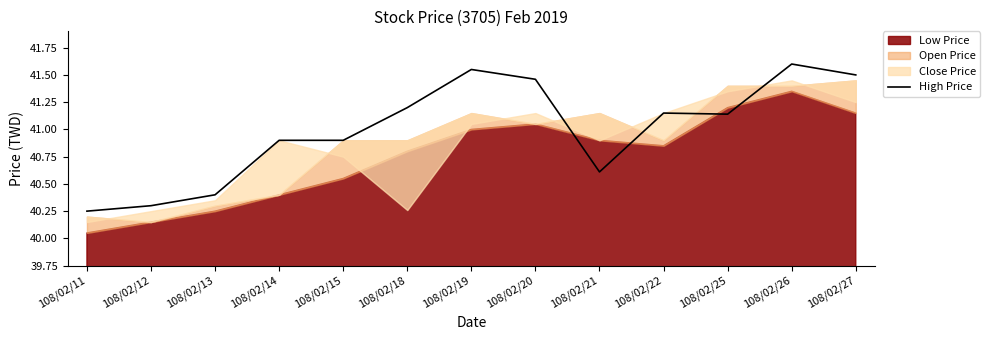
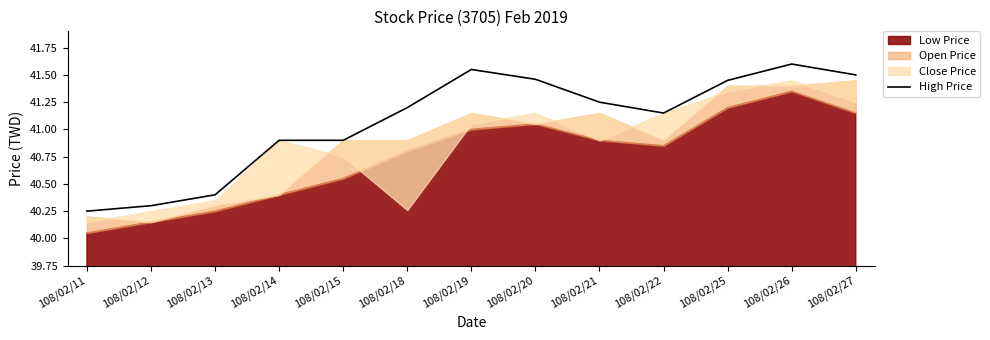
  {
    "High Price": {
      "108/02/11": 40.25,
      "108/02/12": 40.30,
      "108/02/13": 40.40,
      "108/02/18": 41.20,
      "108/02/19": 41.55,
      "108/02/20": 41.46,
-     "108/02/21": 40.61,
-     "108/02/25": 41.14,
+     "108/02/21": 41.25,
+     "108/02/25": 41.45,
      "108/02/26": 41.60,
      "108/02/27": 41.50
    },
    "Low Price": {
      "108/02/11": 40.05,
      "108/02/13": 40.25,
      "108/02/15": 40.55,
      "108/02/18": 40.80,
      "108/02/19": 41.00,
      "108/02/21": 40.90,
      "108/02/22": 40.85,
      "108/02/25": 41.20,
      "108/02/26": 41.35,
      "108/02/27": 41.15
    }
  }
